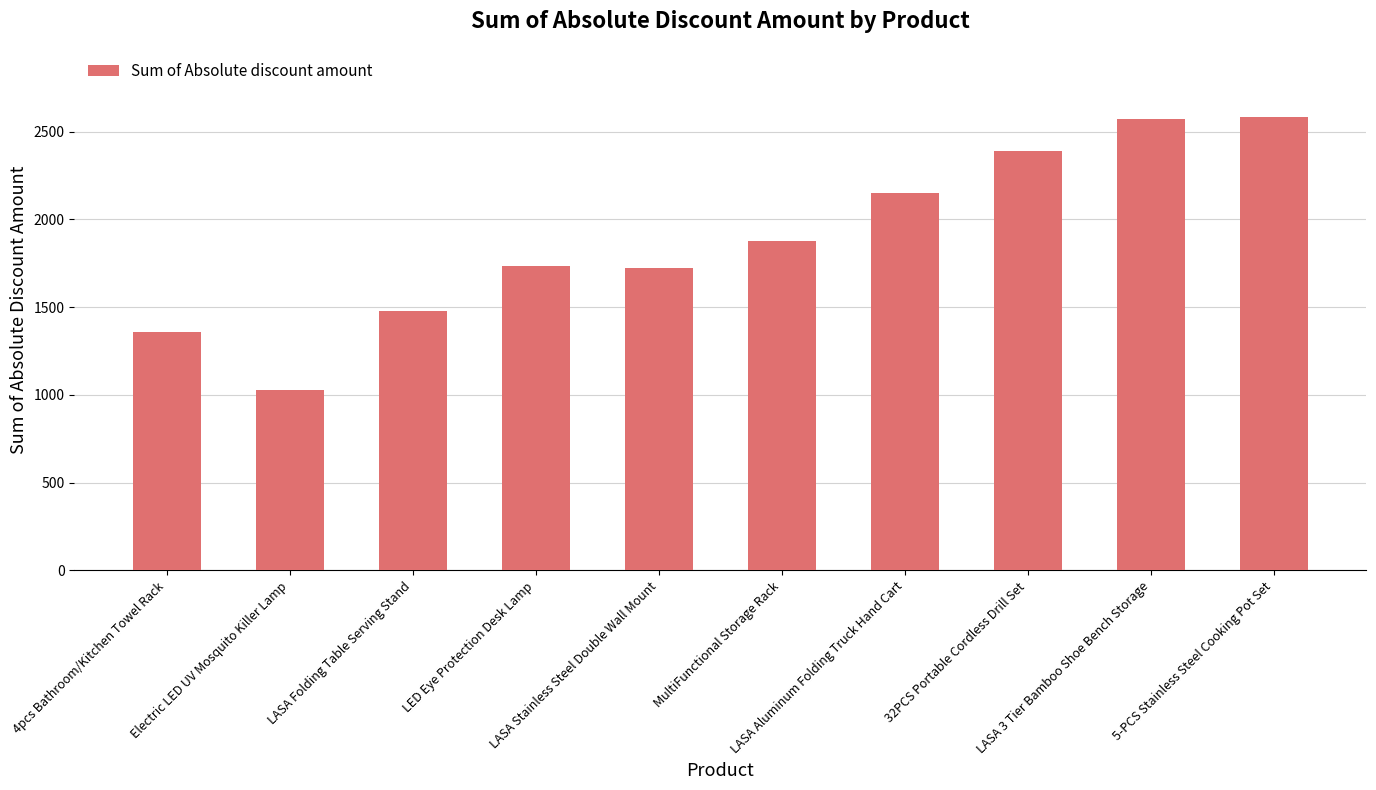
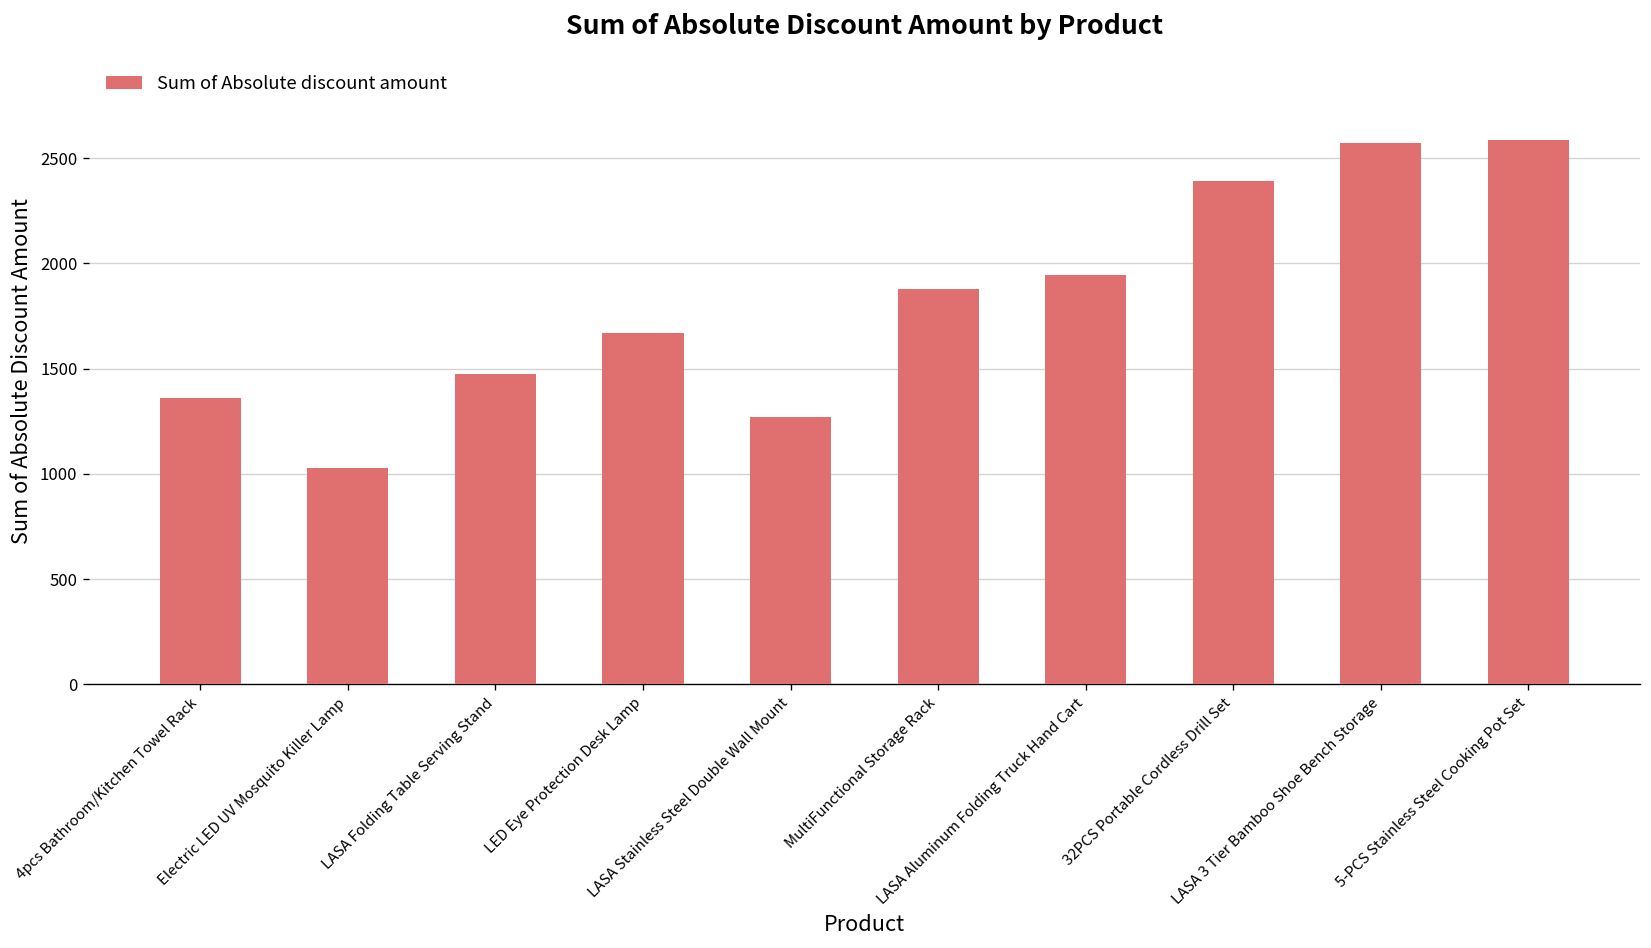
  {
    "4pcs Bathroom/Kitchen Towel Rack": 1360,
    "Electric LED UV Mosquito Killer Lamp": 1030,
    "LASA Folding Table Serving Stand": 1480,
-   "LED Eye Protection Desk Lamp": 1740,
-   "LASA Stainless Steel Double Wall Mount": 1720,
+   "LED Eye Protection Desk Lamp": 1670,
+   "LASA Stainless Steel Double Wall Mount": 1270,
    "MultiFunctional Storage Rack": 1880,
-   "LASA Aluminum Folding Truck Hand Cart": 2150,
+   "LASA Aluminum Folding Truck Hand Cart": 1950,
    "32PCS Portable Cordless Drill Set": 2390,
    "LASA 3 Tier Bamboo Shoe Bench Storage": 2570,
    "5-PCS Stainless Steel Cooking Pot Set": 2590
  }
